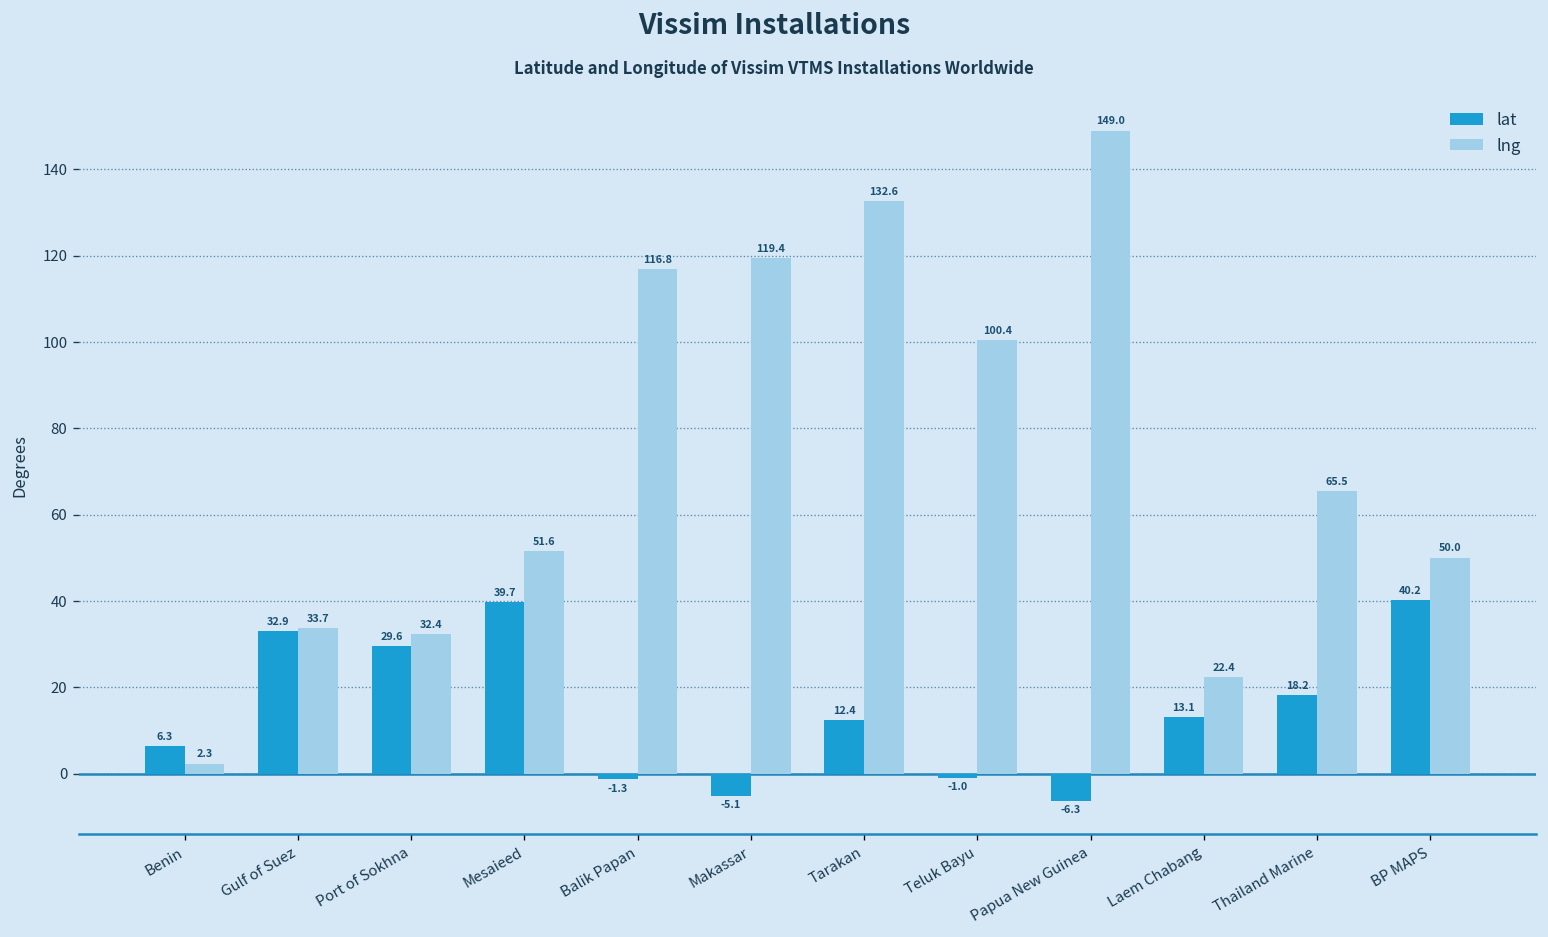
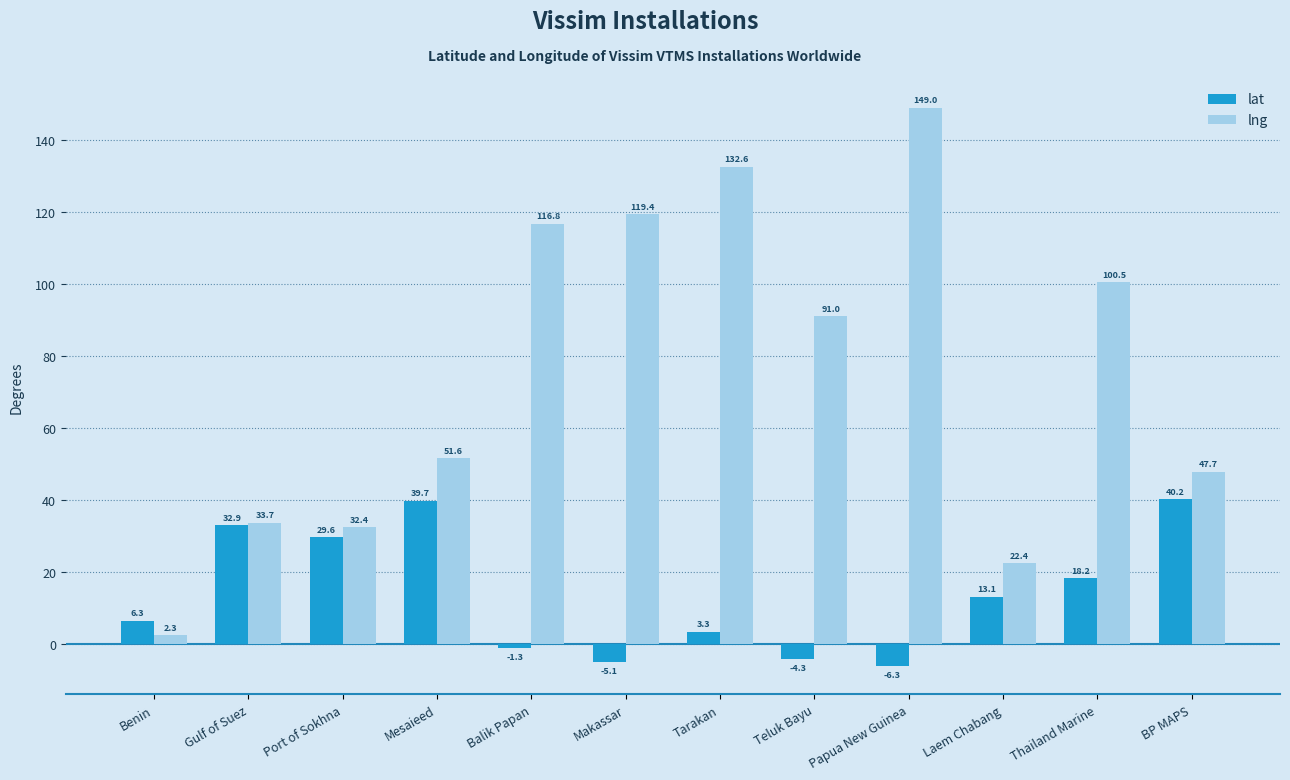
  {
    "lat": {
      "Benin": 6.3,
      "Gulf of Suez": 32.9,
      "Port of Sokhna": 29.6,
      "Mesaieed": 39.7,
      "Balik Papan": -1.3,
      "Makassar": -5.1,
-     "Tarakan": 12.4,
-     "Teluk Bayu": -1.0,
+     "Tarakan": 3.3,
+     "Teluk Bayu": -4.3,
      "Papua New Guinea": -6.3,
      "Laem Chabang": 13.1,
      "Thailand Marine": 18.2,
      "BP MAPS": 40.2
    },
    "lng": {
      "Benin": 2.3,
      "Gulf of Suez": 33.7,
      "Port of Sokhna": 32.4,
      "Mesaieed": 51.6,
      "Balik Papan": 116.8,
      "Makassar": 119.4,
      "Tarakan": 132.6,
-     "Teluk Bayu": 100.4,
+     "Teluk Bayu": 91.0,
      "Papua New Guinea": 149.0,
      "Laem Chabang": 22.4,
-     "Thailand Marine": 65.5,
-     "BP MAPS": 50.0
+     "Thailand Marine": 100.5,
+     "BP MAPS": 47.7
    }
  }
